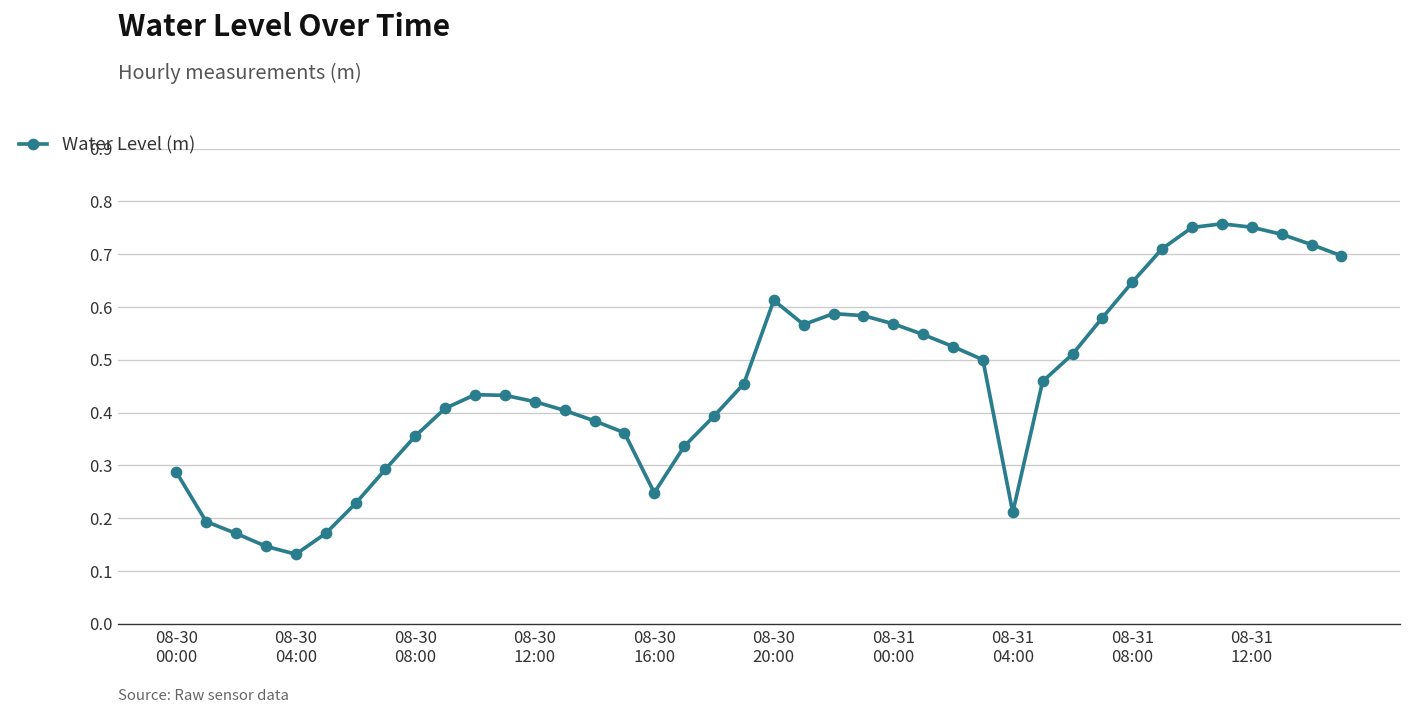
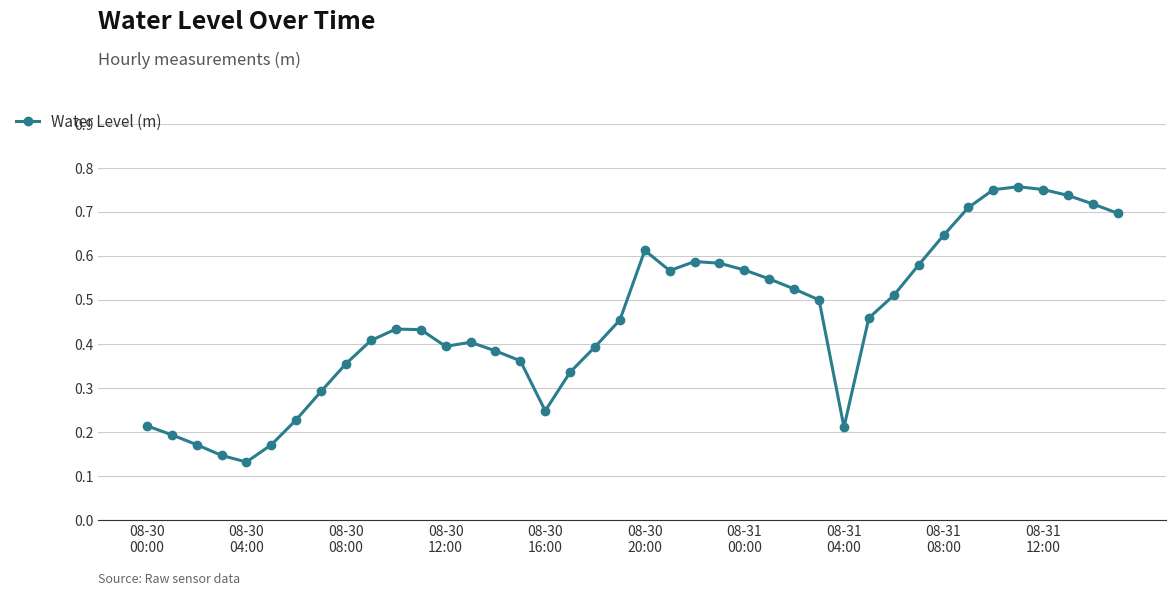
  {
-   "08-30 00:00": 0.29,
+   "08-30 00:00": 0.21,
    "08-30 04:00": 0.13,
    "08-30 08:00": 0.36,
-   "08-30 12:00": 0.42,
+   "08-30 12:00": 0.39,
    "08-30 16:00": 0.25,
    "08-30 20:00": 0.61,
    "08-31 00:00": 0.57,
    "08-31 04:00": 0.21,
    "08-31 08:00": 0.65,
    "08-31 12:00": 0.75
  }
